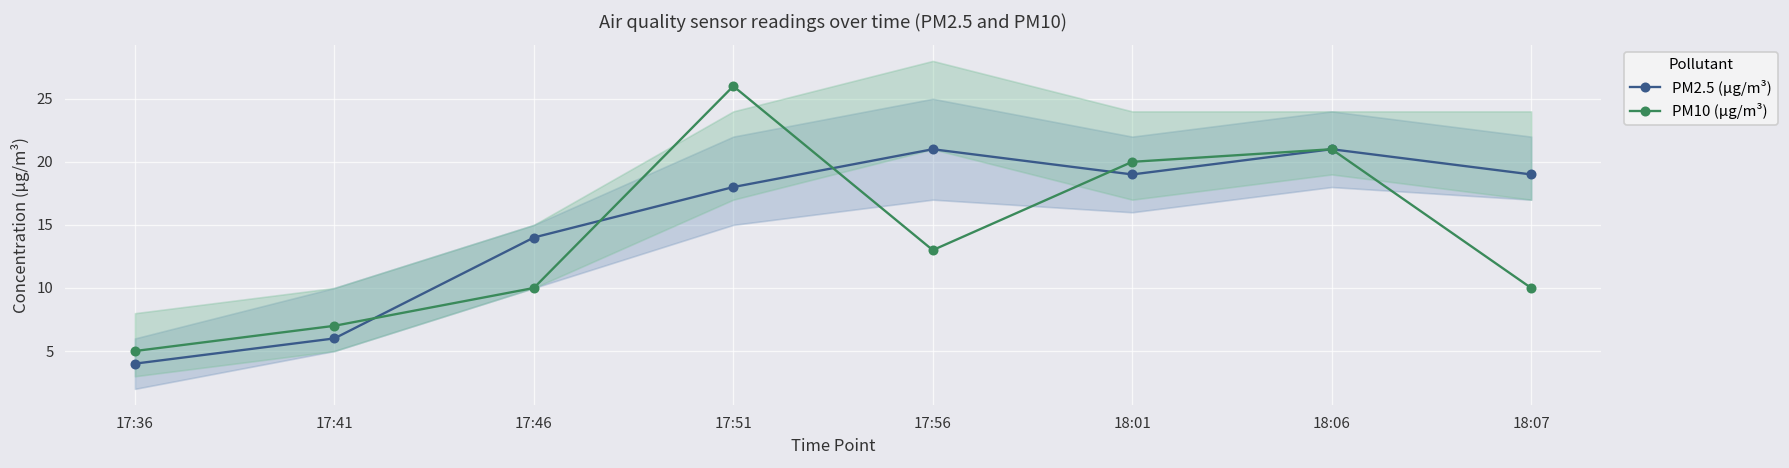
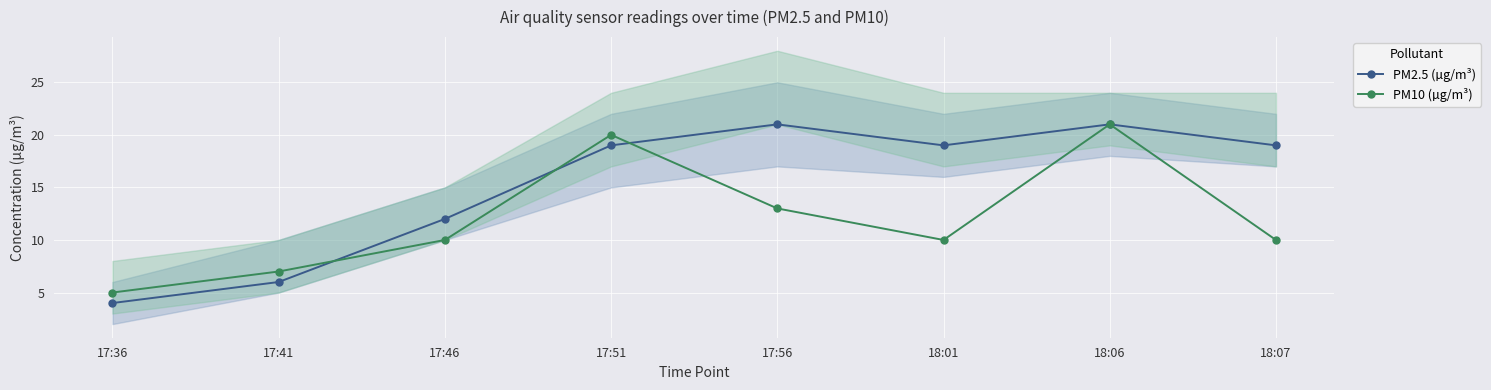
  {
    "PM2.5 (µg/m³)": {
      "17:36": 4,
      "17:41": 6,
-     "17:46": 14,
-     "17:51": 18,
+     "17:46": 12,
+     "17:51": 19,
      "17:56": 21,
      "18:01": 19,
      "18:07": 19
    },
    "PM10 (µg/m³)": {
      "17:36": 5,
      "17:41": 7,
      "17:46": 10,
-     "17:51": 26,
+     "17:51": 20,
      "17:56": 13,
-     "18:01": 20,
+     "18:01": 10,
      "18:07": 10
    }
  }
